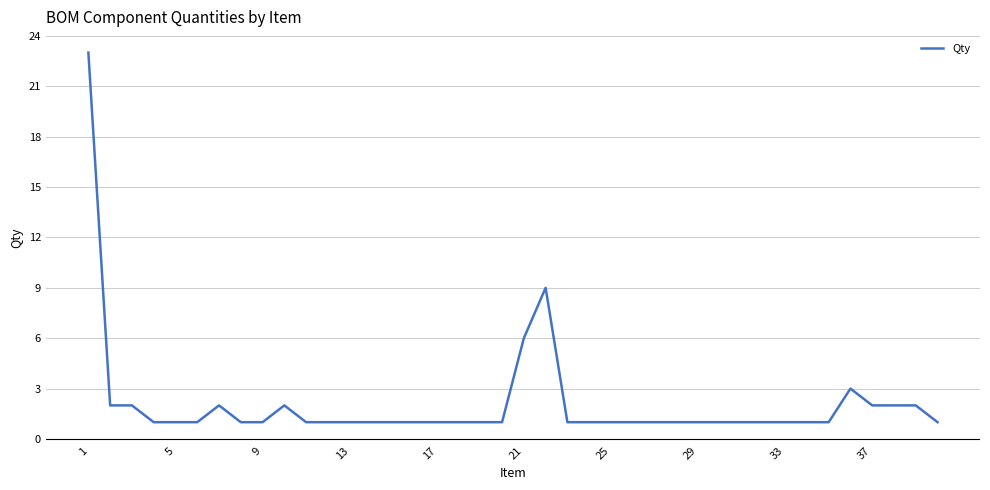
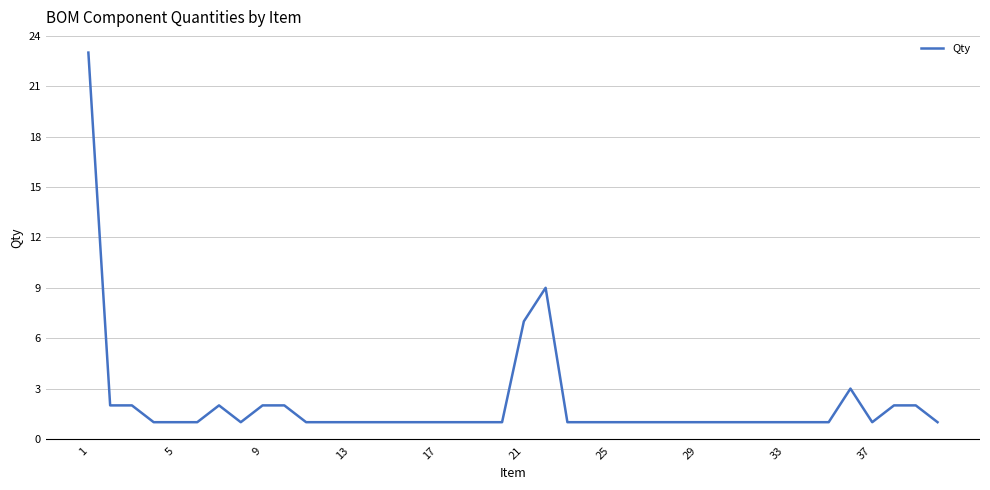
  {
    "1": 23,
    "5": 1,
-   "9": 1,
+   "9": 2,
    "13": 1,
    "17": 1,
-   "21": 6,
+   "21": 7,
    "25": 1,
    "29": 1,
    "33": 1,
-   "37": 2
+   "37": 1
  }
